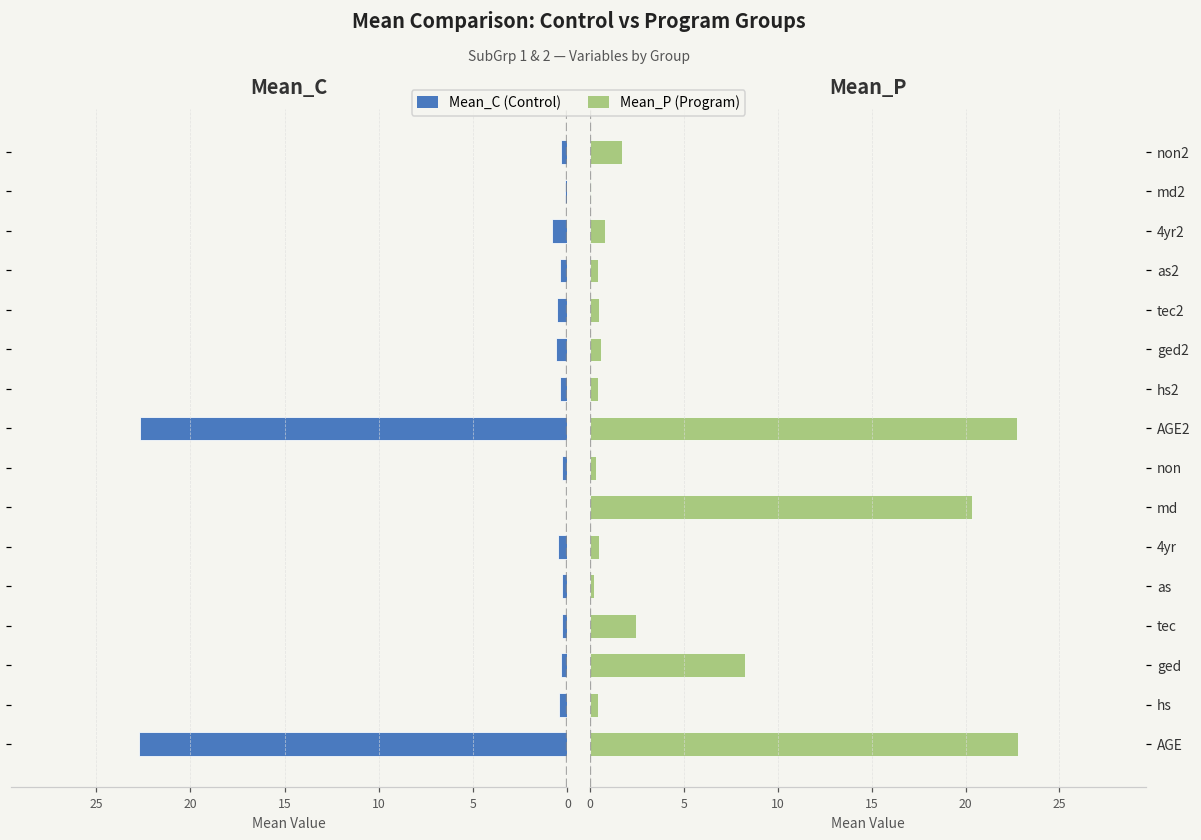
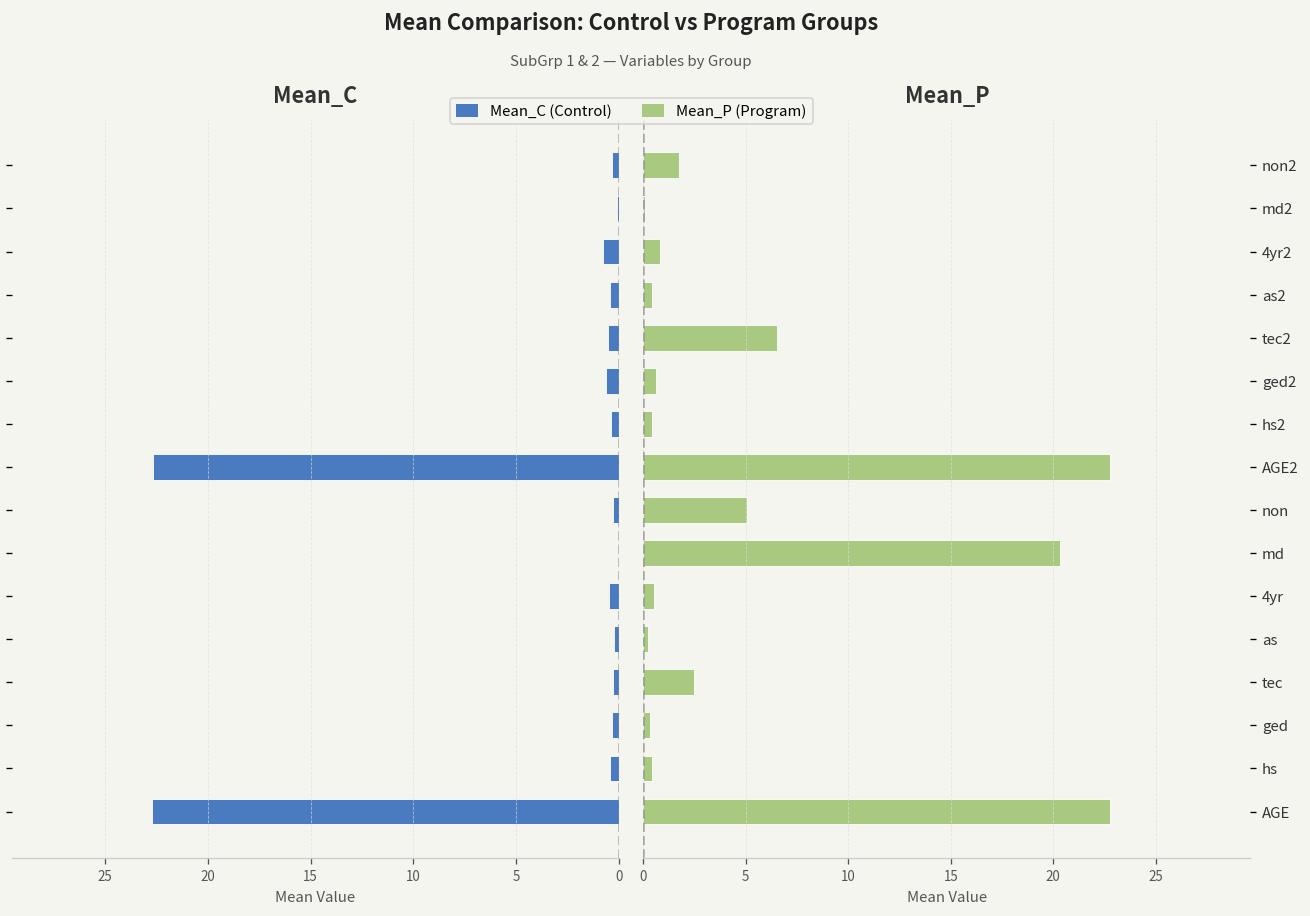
  {
    "Mean_P": {
      "non2": 1.7,
      "4yr2": 0.8,
      "as2": 0.4,
-     "tec2": 0.5,
+     "tec2": 6.5,
      "ged2": 0.6,
      "hs2": 0.4,
      "AGE2": 22.7,
-     "non": 0.3,
+     "non": 5.0,
      "md": 20.3,
      "4yr": 0.5,
      "as": 0.2,
      "tec": 2.5,
-     "ged": 8.3,
+     "ged": 0.3,
      "hs": 0.4,
      "AGE": 22.8
    }
  }
